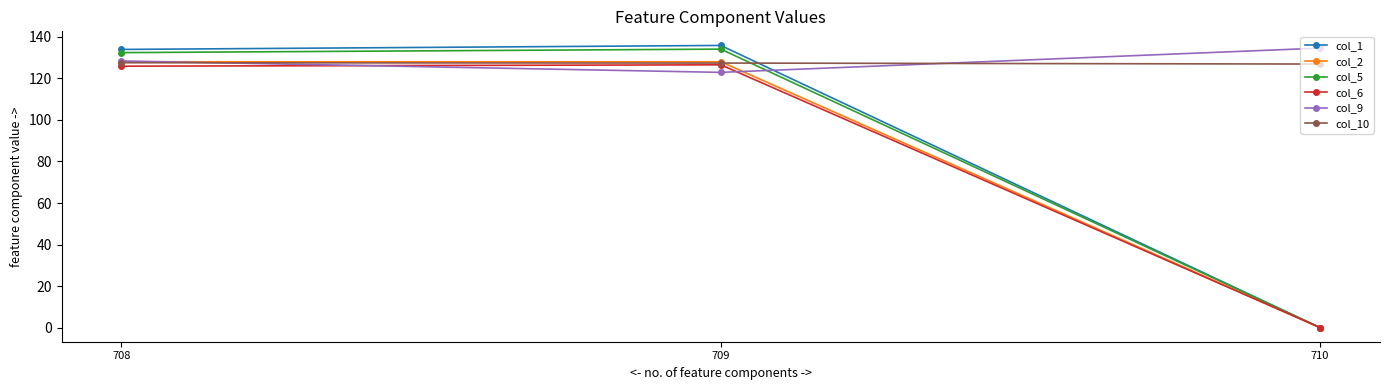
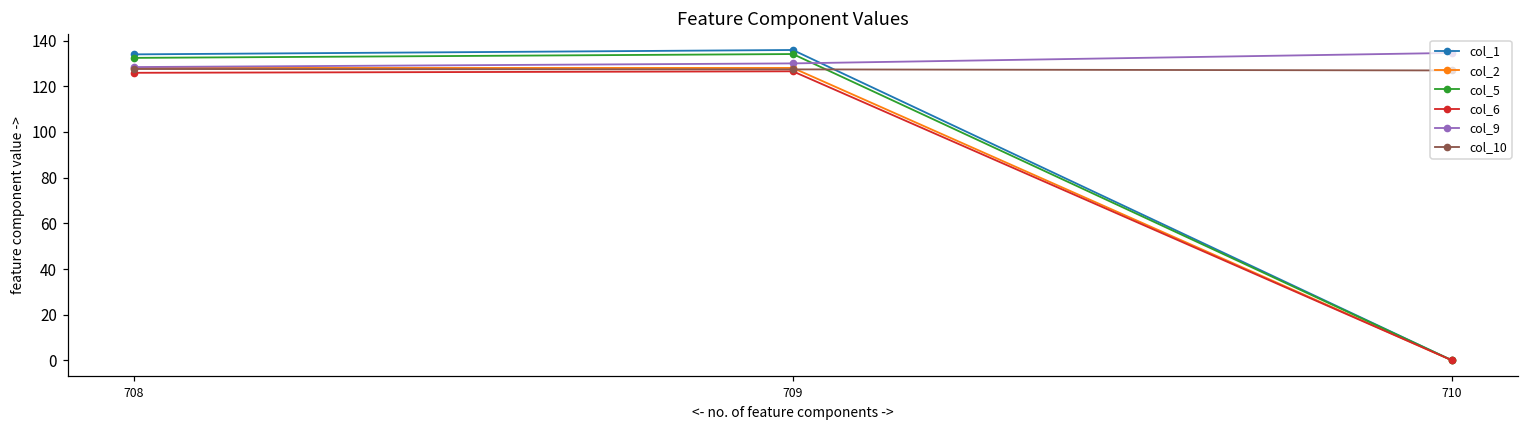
  {
    "col_1": {
      "708": 134,
      "709": 136
    },
    "col_5": {
      "708": 132,
      "709": 134
    },
    "col_6": {
      "708": 126
    },
    "col_9": {
-     "709": 123
+     "709": 130
    }
  }
